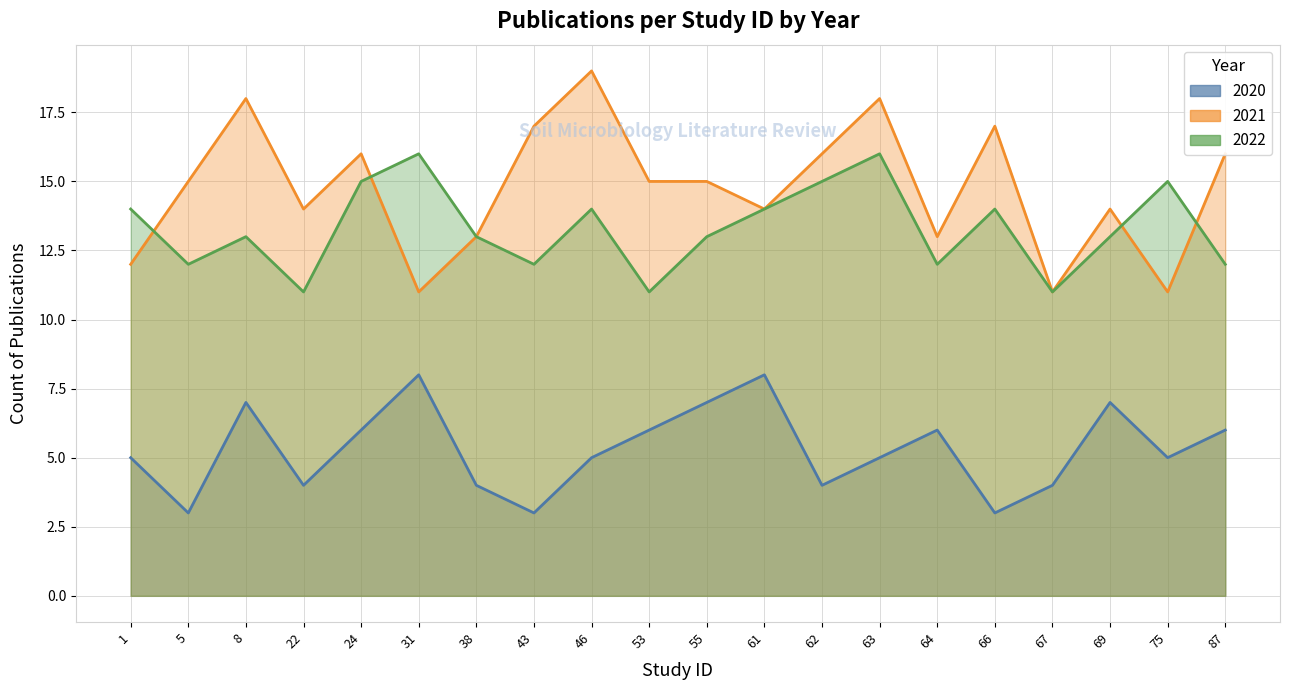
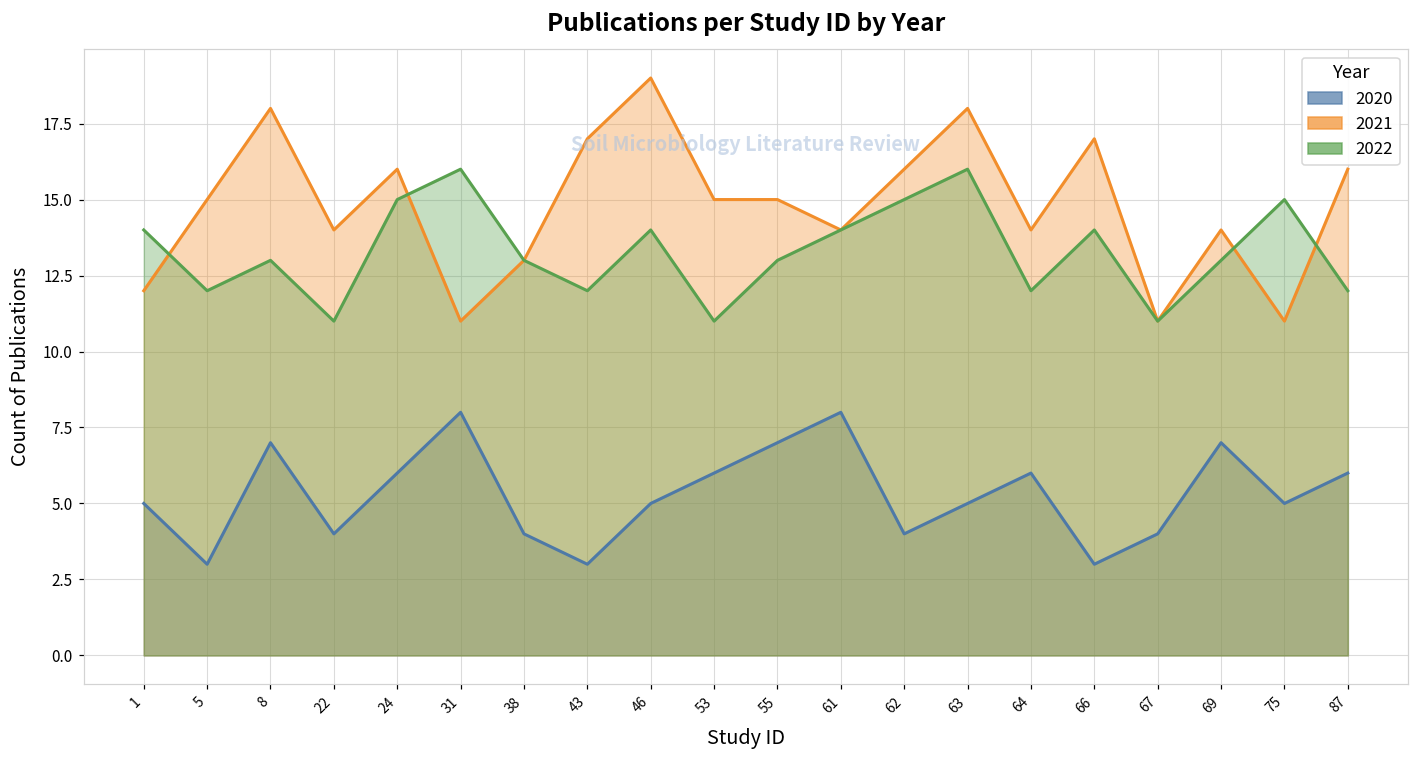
  {
    "2021": {
      "1": 12,
      "5": 15,
      "8": 18,
      "22": 14,
      "24": 16,
      "31": 11,
      "43": 17,
      "46": 19,
      "53": 15,
      "55": 15,
      "62": 16,
      "63": 18,
-     "64": 13,
+     "64": 14,
      "66": 17,
      "69": 14,
      "75": 11
    }
  }
